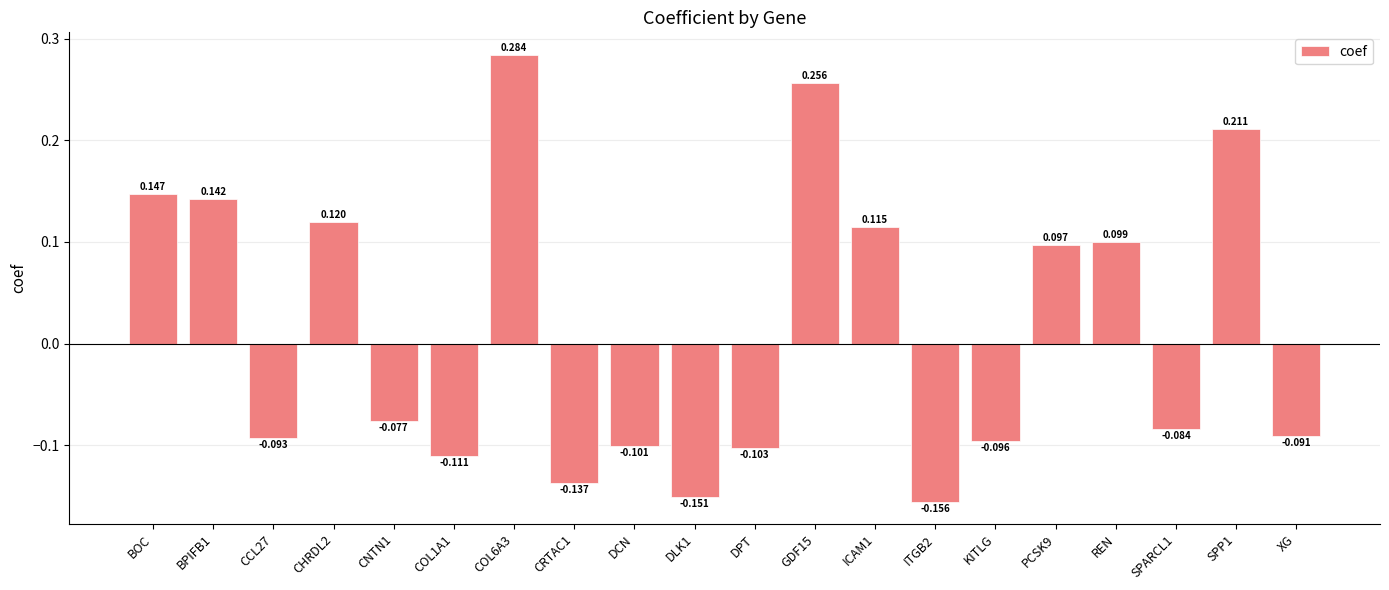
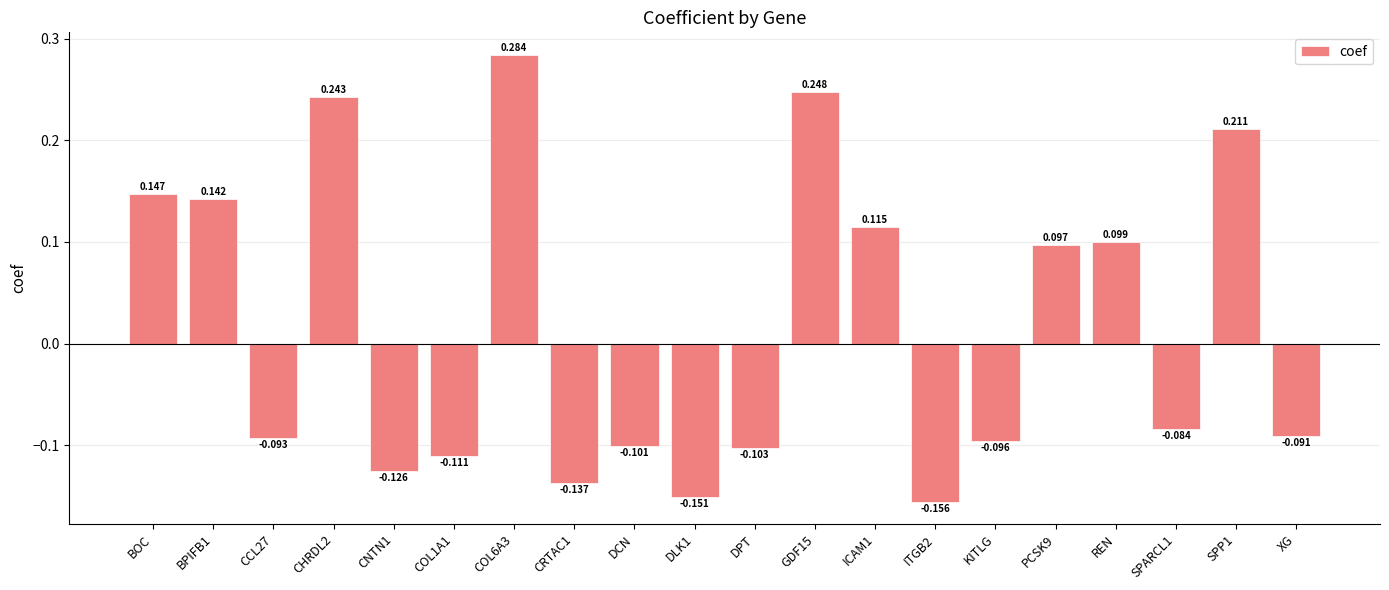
  {
    "BOC": 0.147,
    "BPIFB1": 0.142,
    "CCL27": -0.093,
-   "CHRDL2": 0.120,
-   "CNTN1": -0.077,
+   "CHRDL2": 0.243,
+   "CNTN1": -0.126,
    "COL1A1": -0.111,
    "COL6A3": 0.284,
    "CRTAC1": -0.137,
    "DCN": -0.101,
    "DLK1": -0.151,
    "DPT": -0.103,
-   "GDF15": 0.256,
+   "GDF15": 0.248,
    "ICAM1": 0.115,
    "ITGB2": -0.156,
    "KITLG": -0.096,
    "PCSK9": 0.097,
    "REN": 0.099,
    "SPARCL1": -0.084,
    "SPP1": 0.211,
    "XG": -0.091
  }
